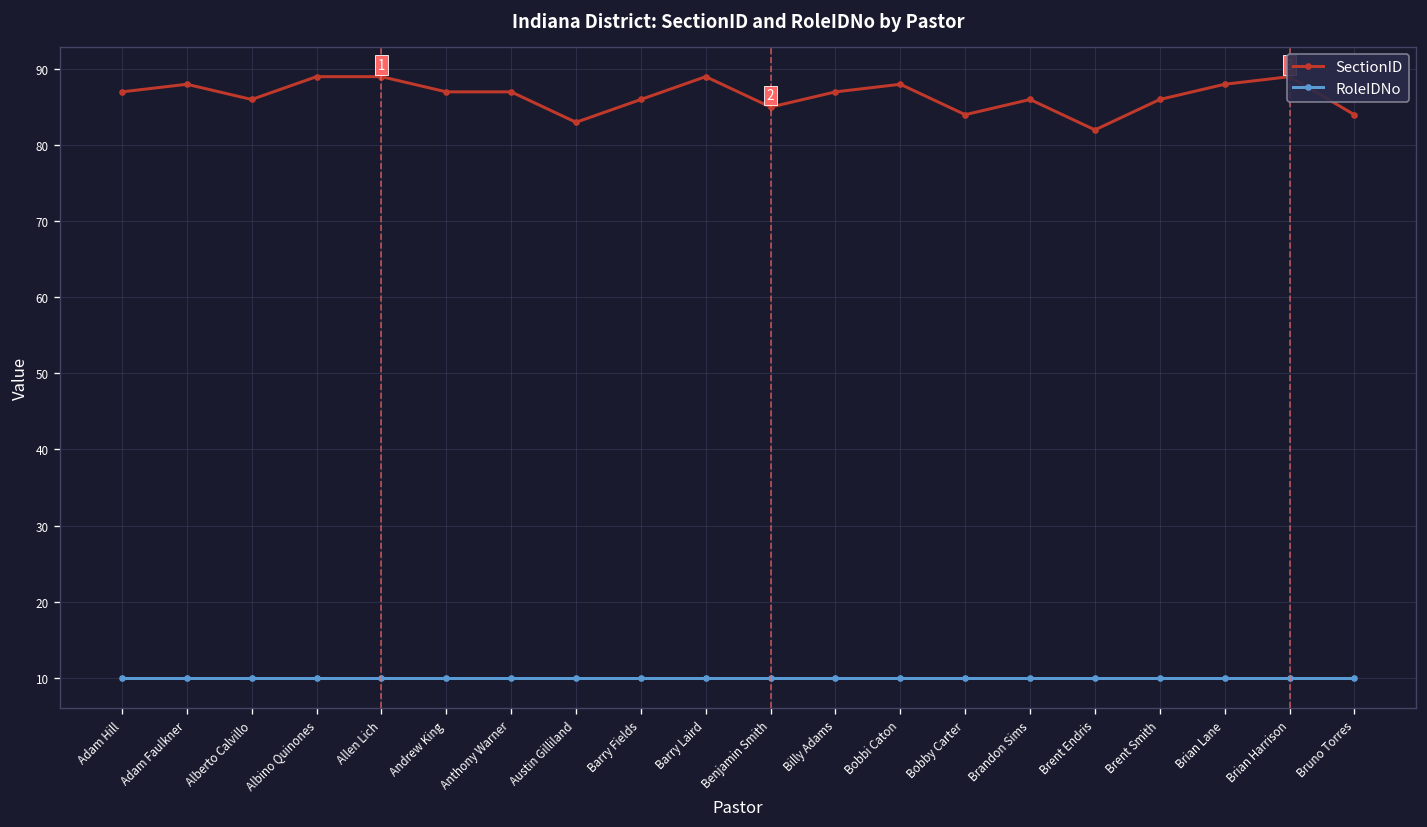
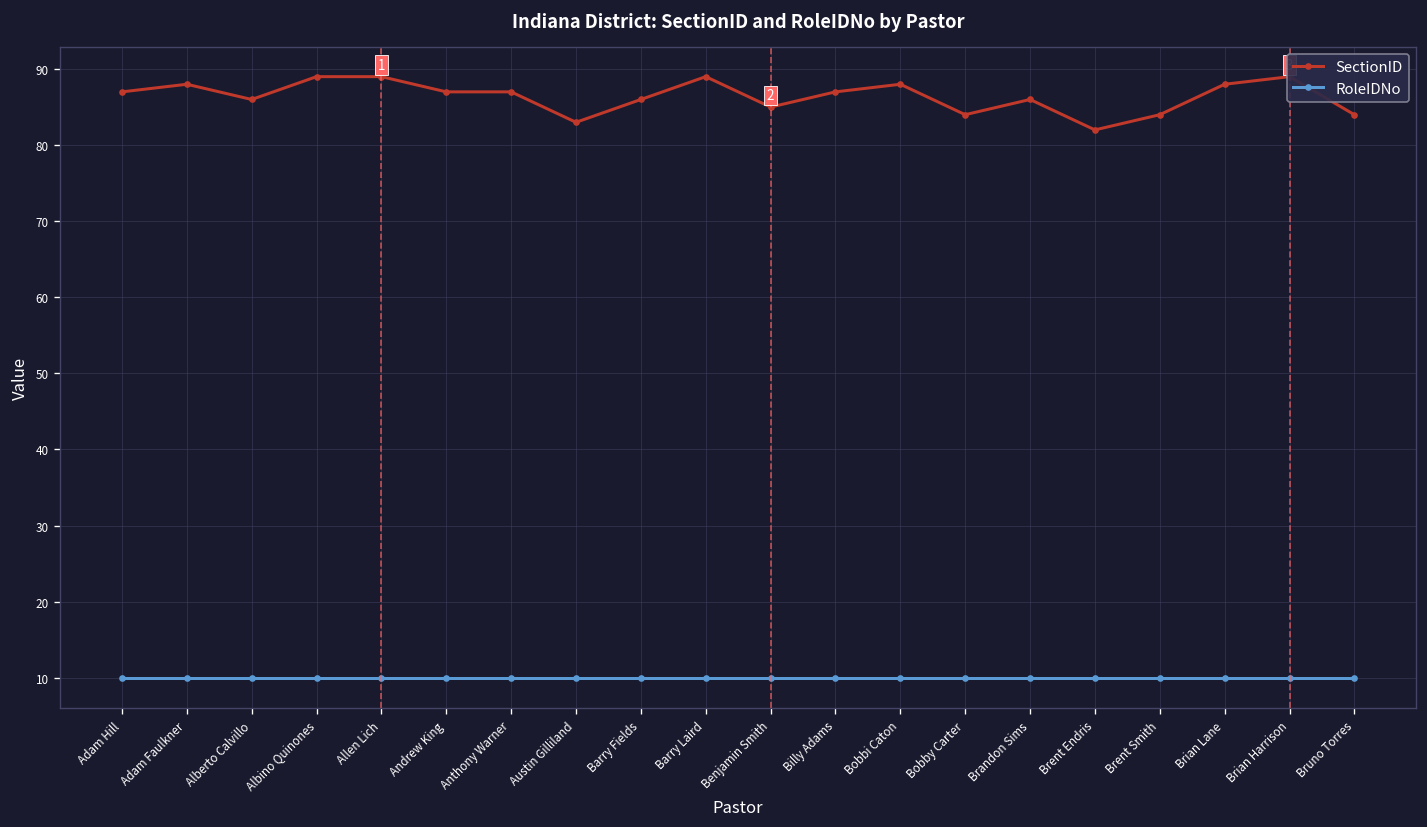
  {
    "SectionID": {
      "Adam Hill": 87,
      "Adam Faulkner": 88,
      "Alberto Calvillo": 86,
      "Albino Quinones": 89,
      "Andrew King": 87,
      "Anthony Warner": 87,
      "Austin Gilliland": 83,
      "Barry Fields": 86,
      "Barry Laird": 89,
      "Billy Adams": 87,
      "Bobbi Caton": 88,
      "Bobby Carter": 84,
      "Brandon Sims": 86,
      "Brent Endris": 82,
-     "Brent Smith": 86,
+     "Brent Smith": 84,
      "Brian Lane": 88,
      "Bruno Torres": 84
    },
    "RoleIDNo": {
      "Adam Hill": 10,
      "Adam Faulkner": 10,
      "Alberto Calvillo": 10,
      "Albino Quinones": 10,
      "Allen Lich": 10,
      "Andrew King": 10,
      "Anthony Warner": 10,
      "Austin Gilliland": 10,
      "Barry Fields": 10,
      "Barry Laird": 10,
      "Benjamin Smith": 10,
      "Billy Adams": 10,
      "Bobbi Caton": 10,
      "Bobby Carter": 10,
      "Brandon Sims": 10,
      "Brent Endris": 10,
      "Brent Smith": 10,
      "Brian Lane": 10,
      "Brian Harrison": 10,
      "Bruno Torres": 10
    }
  }
